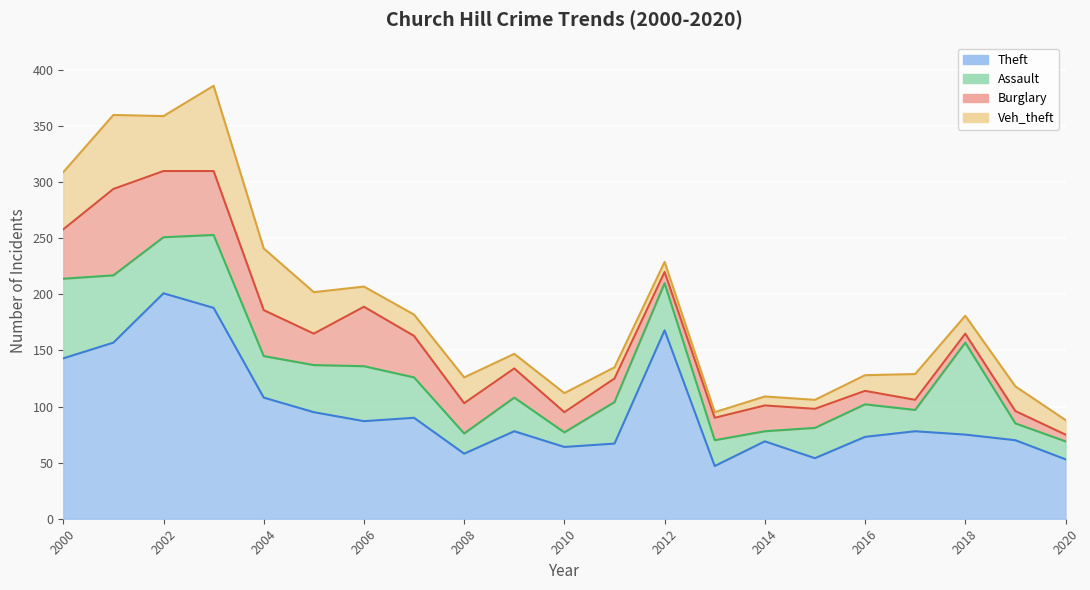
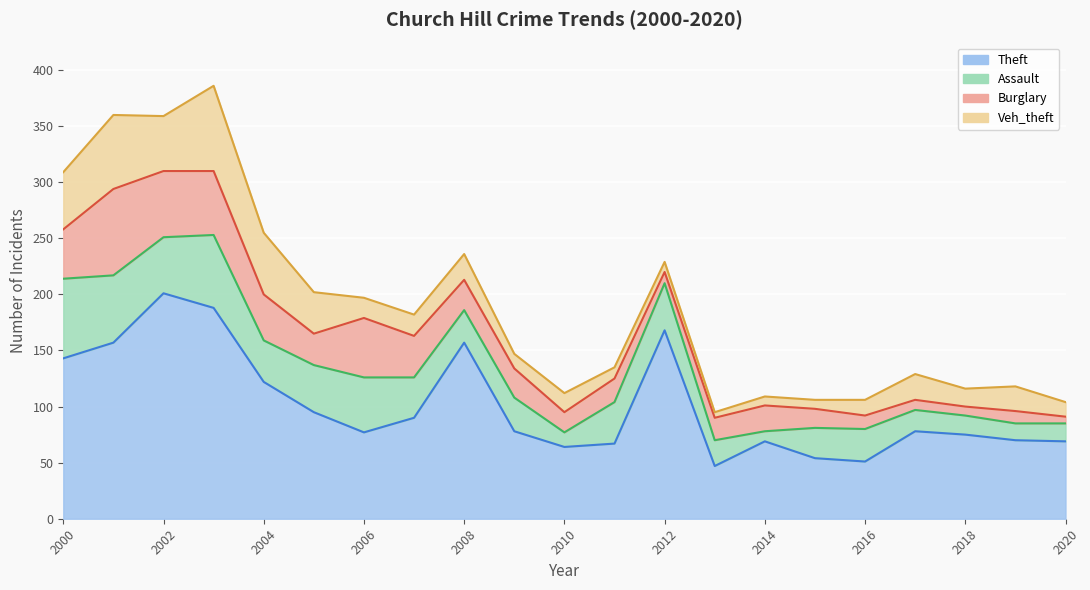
  {
    "Theft": {
      "2000": 143,
      "2002": 201,
-     "2004": 108,
-     "2006": 87,
-     "2008": 58,
+     "2004": 122,
+     "2006": 77,
+     "2008": 157,
      "2010": 64,
      "2012": 168,
      "2014": 69,
-     "2016": 73,
+     "2016": 51,
      "2018": 75,
-     "2020": 53
+     "2020": 69
    },
    "Assault": {
      "2000": 71,
      "2002": 50,
      "2004": 37,
      "2006": 49,
-     "2008": 18,
+     "2008": 29,
      "2010": 13,
      "2012": 42,
      "2014": 9,
      "2016": 29,
-     "2018": 82,
+     "2018": 17,
      "2020": 16
    }
  }
